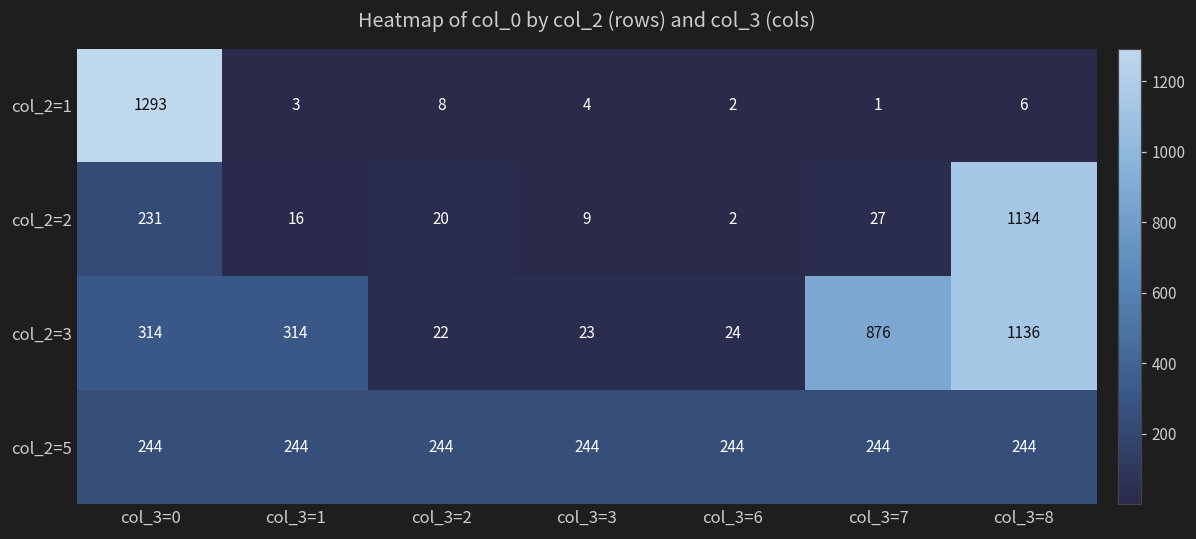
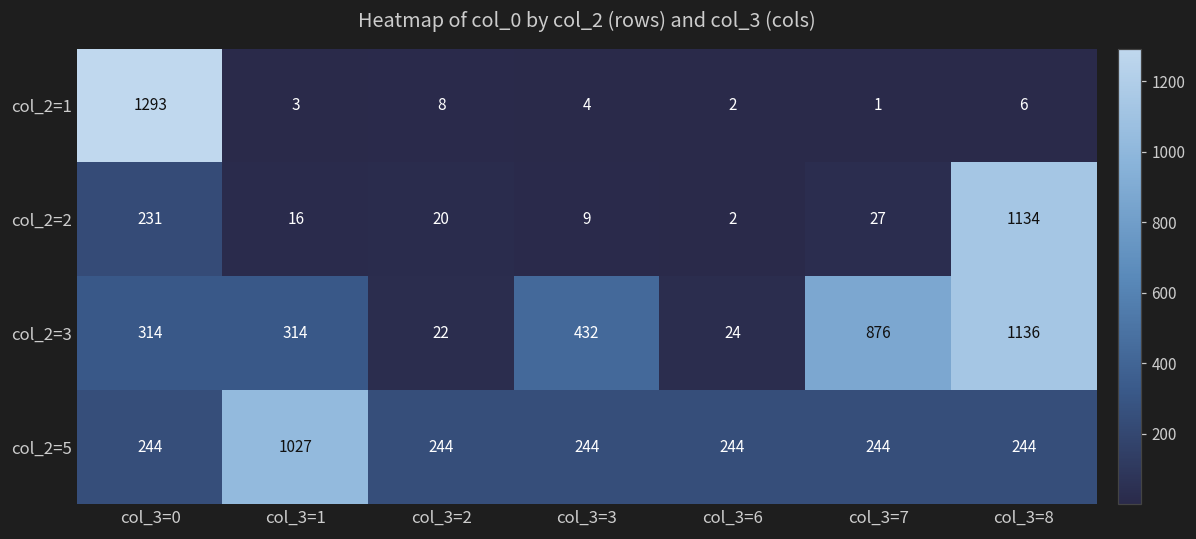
  {
    "col_2=1": {
      "col_3=0": 1293,
      "col_3=1": 3,
      "col_3=2": 8,
      "col_3=3": 4,
      "col_3=6": 2,
      "col_3=7": 1,
      "col_3=8": 6
    },
    "col_2=2": {
      "col_3=0": 231,
      "col_3=1": 16,
      "col_3=2": 20,
      "col_3=3": 9,
      "col_3=6": 2,
      "col_3=7": 27,
      "col_3=8": 1134
    },
    "col_2=3": {
      "col_3=0": 314,
      "col_3=1": 314,
      "col_3=2": 22,
-     "col_3=3": 23,
+     "col_3=3": 432,
      "col_3=6": 24,
      "col_3=7": 876,
      "col_3=8": 1136
    },
    "col_2=5": {
      "col_3=0": 244,
-     "col_3=1": 244,
+     "col_3=1": 1027,
      "col_3=2": 244,
      "col_3=3": 244,
      "col_3=6": 244,
      "col_3=7": 244,
      "col_3=8": 244
    }
  }
